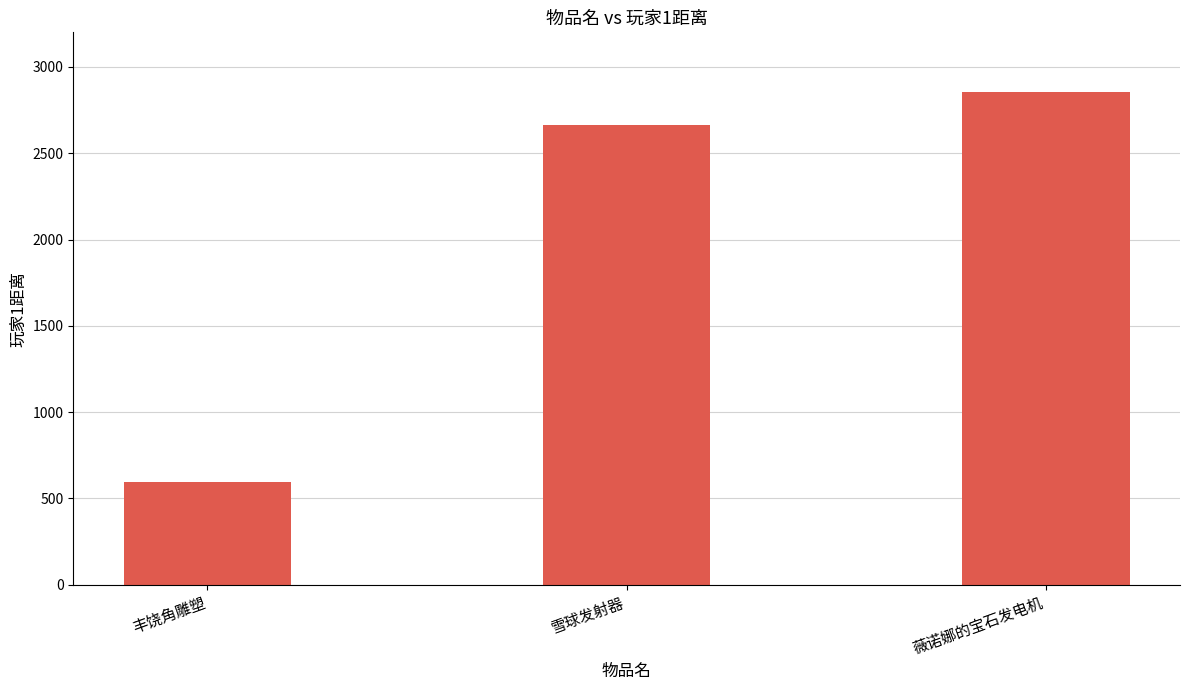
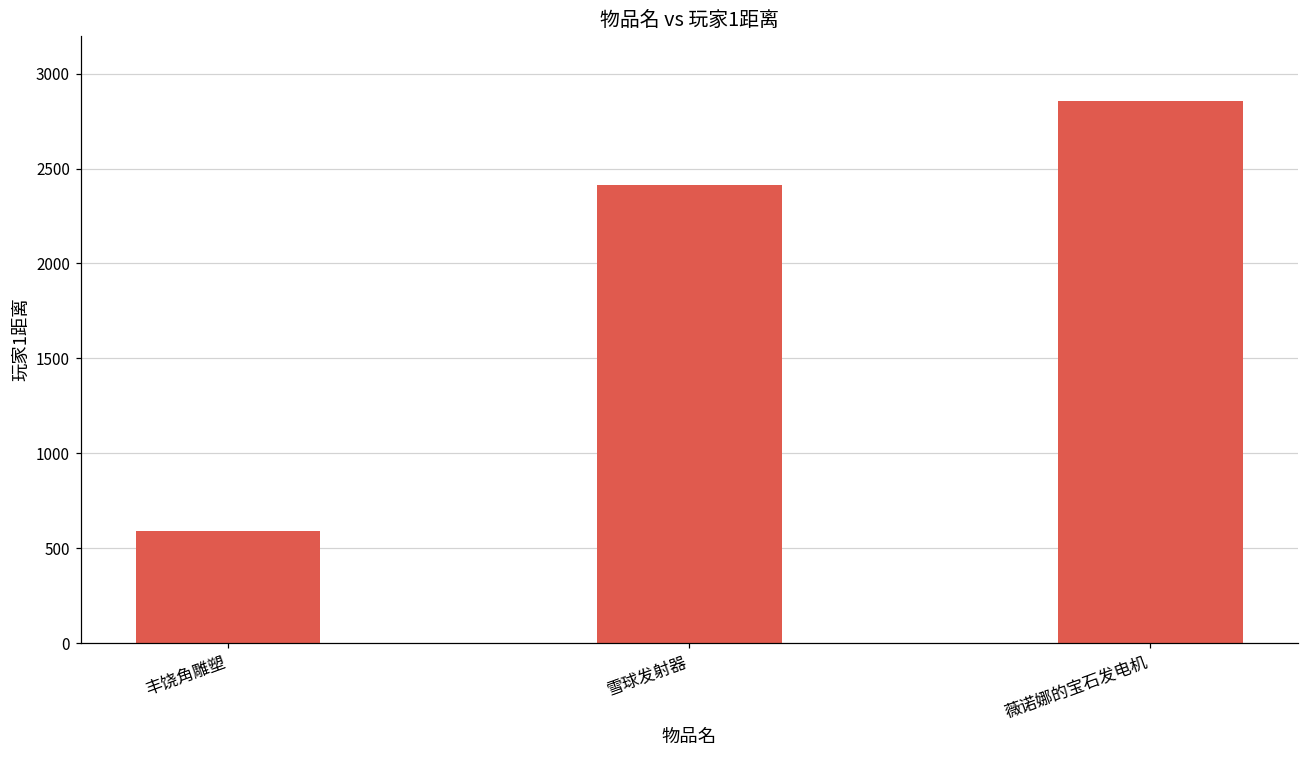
  {
    "丰饶角雕塑": 590,
-   "雪球发射器": 2670,
+   "雪球发射器": 2410,
    "薇诺娜的宝石发电机": 2860
  }
